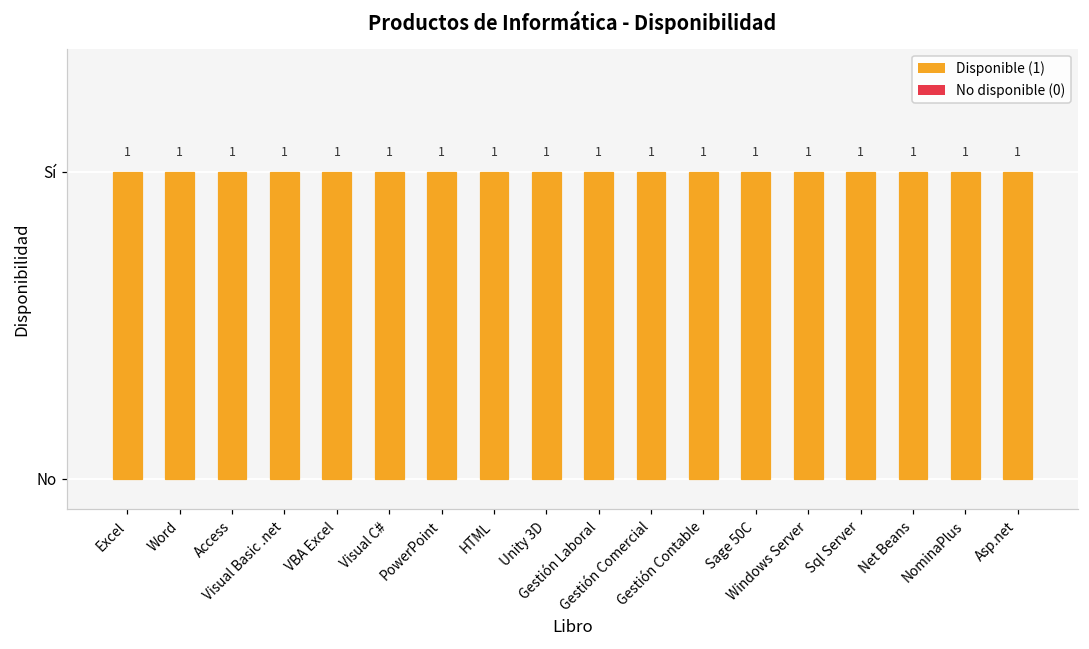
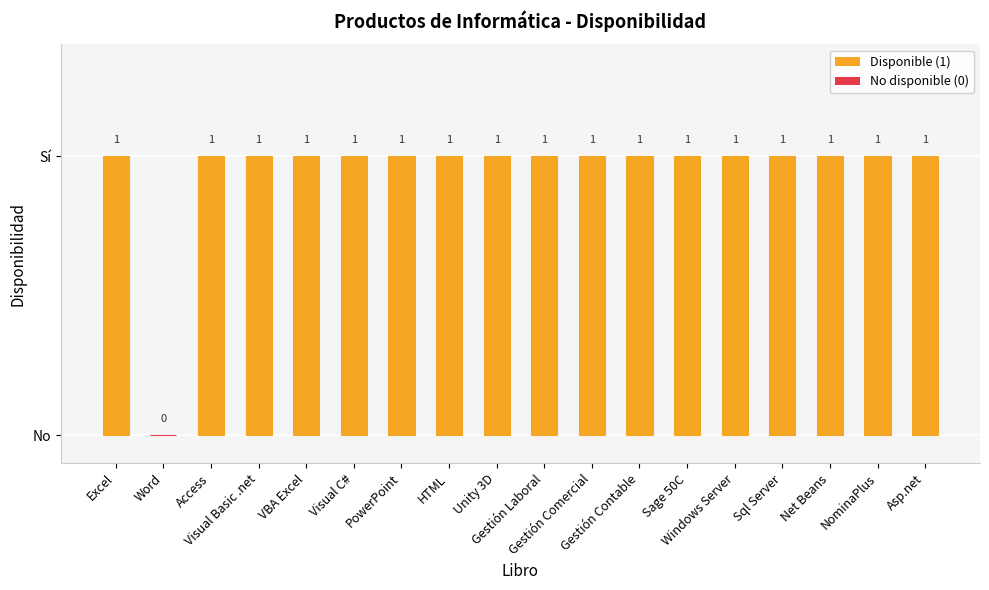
  {
    "Excel": 1,
-   "Word": 1,
+   "Word": 0,
    "Access": 1,
    "Visual Basic .net": 1,
    "VBA Excel": 1,
    "Visual C#": 1,
    "PowerPoint": 1,
    "HTML": 1,
    "Unity 3D": 1,
    "Gestión Laboral": 1,
    "Gestión Comercial": 1,
    "Gestión Contable": 1,
    "Sage 50C": 1,
    "Windows Server": 1,
    "Sql Server": 1,
    "Net Beans": 1,
    "NominaPlus": 1,
    "Asp.net": 1
  }
